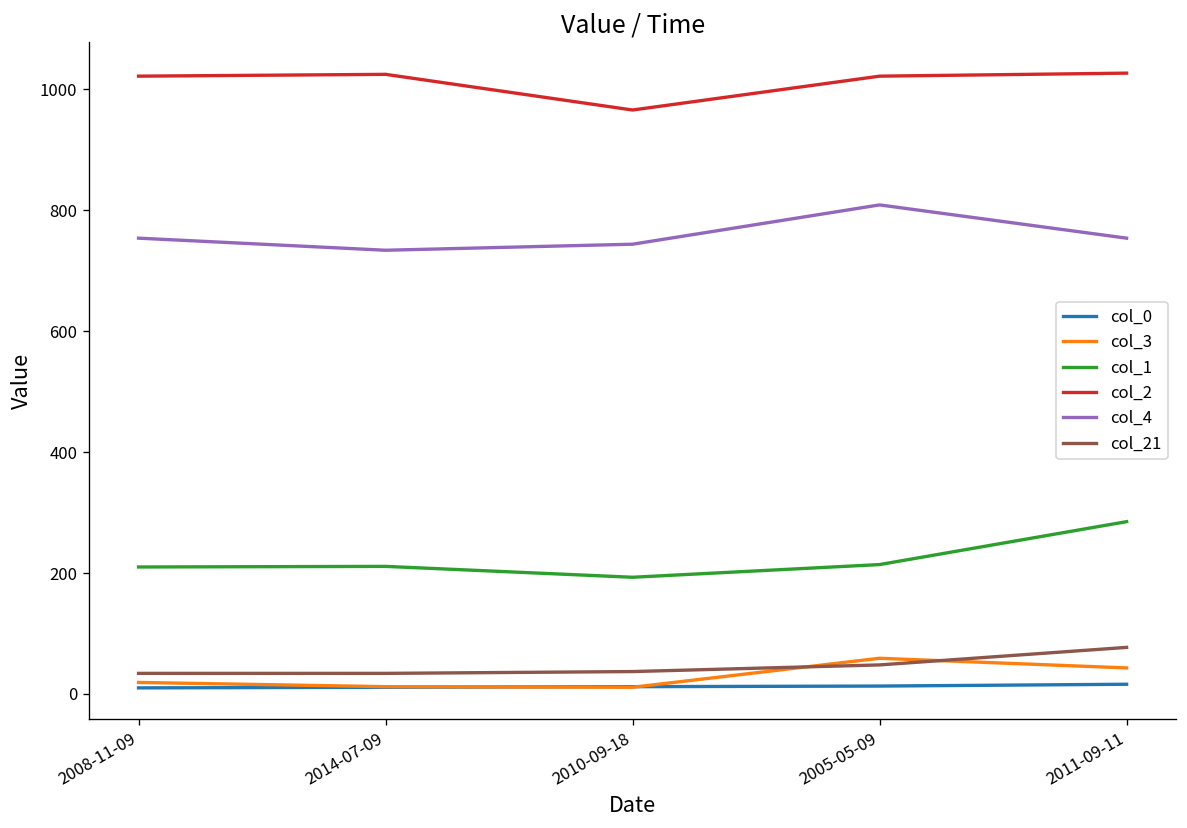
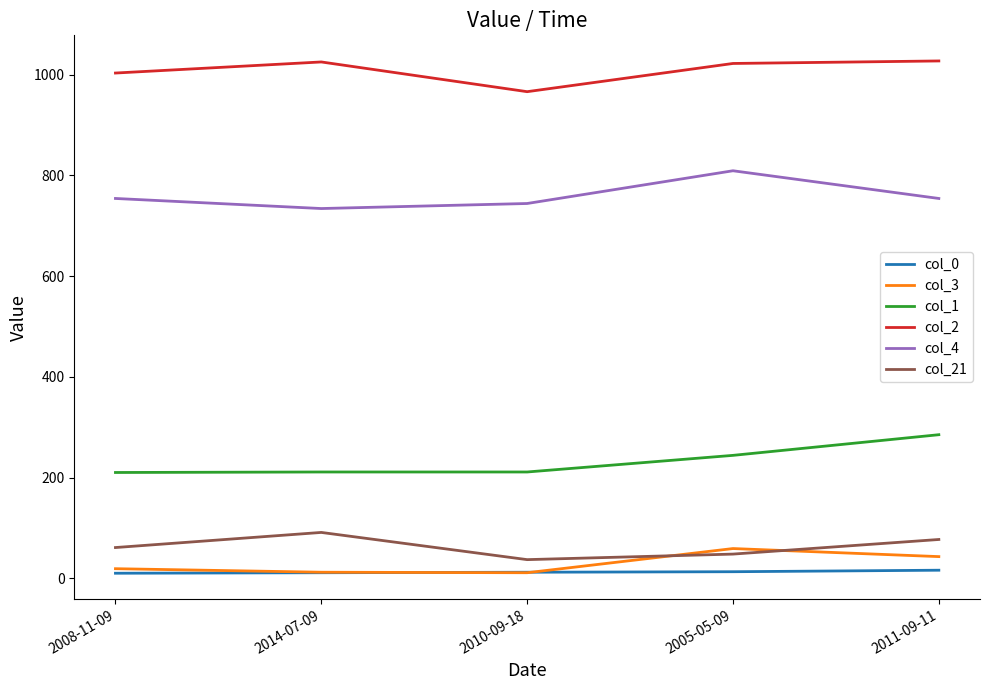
  {
    "col_0": {
      "2008-11-09": 10,
      "2005-05-09": 10,
      "2011-09-11": 20
    },
    "col_3": {
      "2008-11-09": 20,
      "2005-05-09": 60,
      "2011-09-11": 40
    },
    "col_1": {
      "2008-11-09": 210,
      "2014-07-09": 210,
-     "2010-09-18": 190,
-     "2005-05-09": 210,
+     "2010-09-18": 210,
+     "2005-05-09": 240,
      "2011-09-11": 290
    },
    "col_2": {
-     "2008-11-09": 1020,
+     "2008-11-09": 1000,
      "2014-07-09": 1030,
      "2010-09-18": 970,
      "2005-05-09": 1020,
      "2011-09-11": 1030
    },
    "col_4": {
      "2008-11-09": 750,
      "2014-07-09": 730,
      "2010-09-18": 740,
      "2005-05-09": 810,
      "2011-09-11": 750
    },
    "col_21": {
-     "2008-11-09": 30,
-     "2014-07-09": 30,
+     "2008-11-09": 60,
+     "2014-07-09": 90,
      "2010-09-18": 40,
      "2005-05-09": 50,
      "2011-09-11": 80
    }
  }
